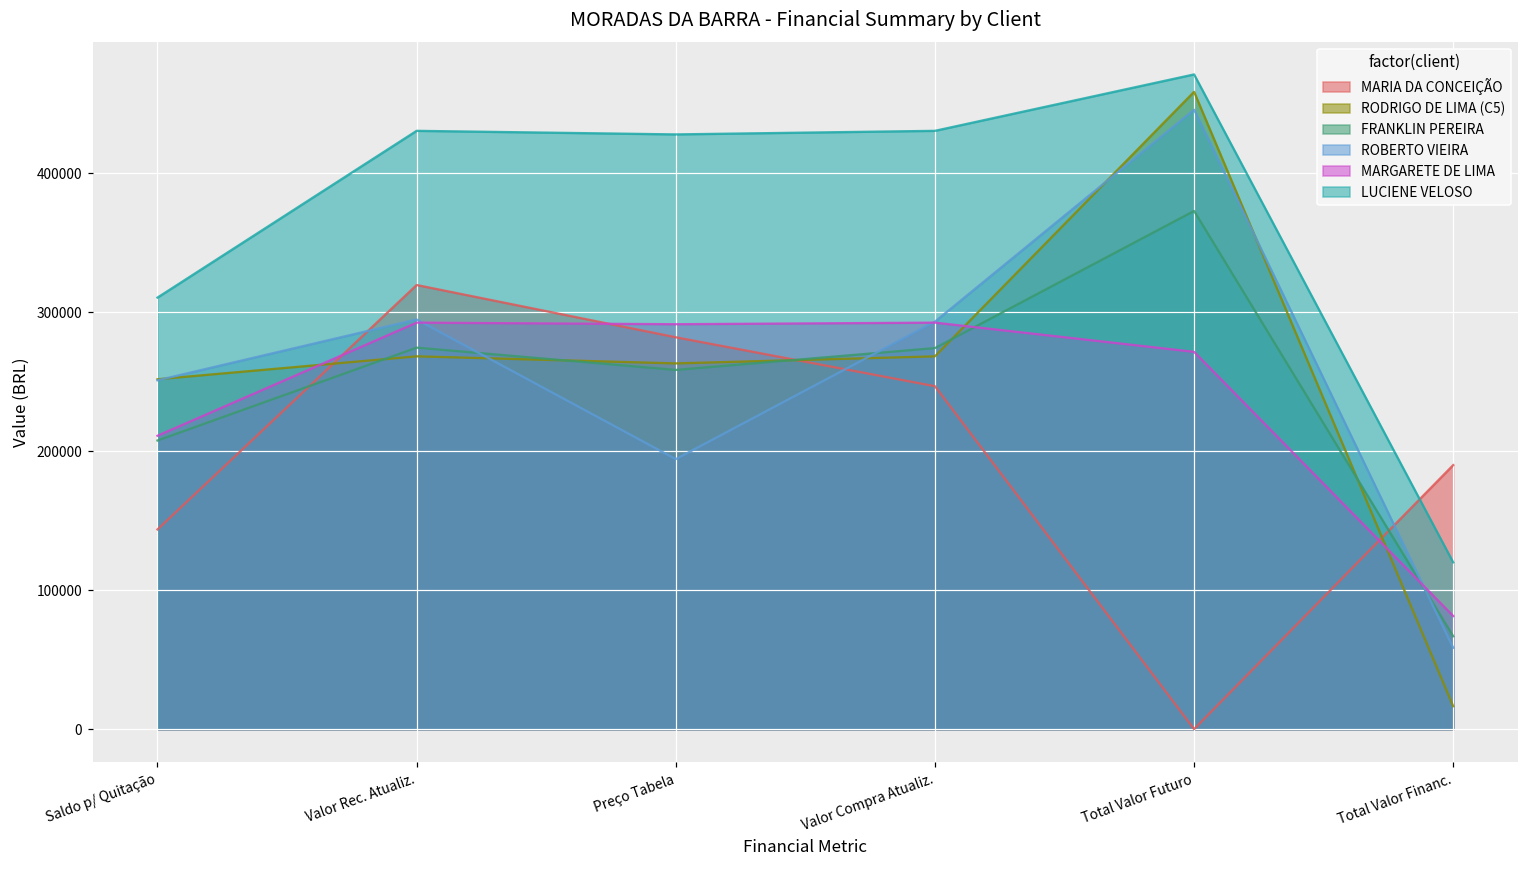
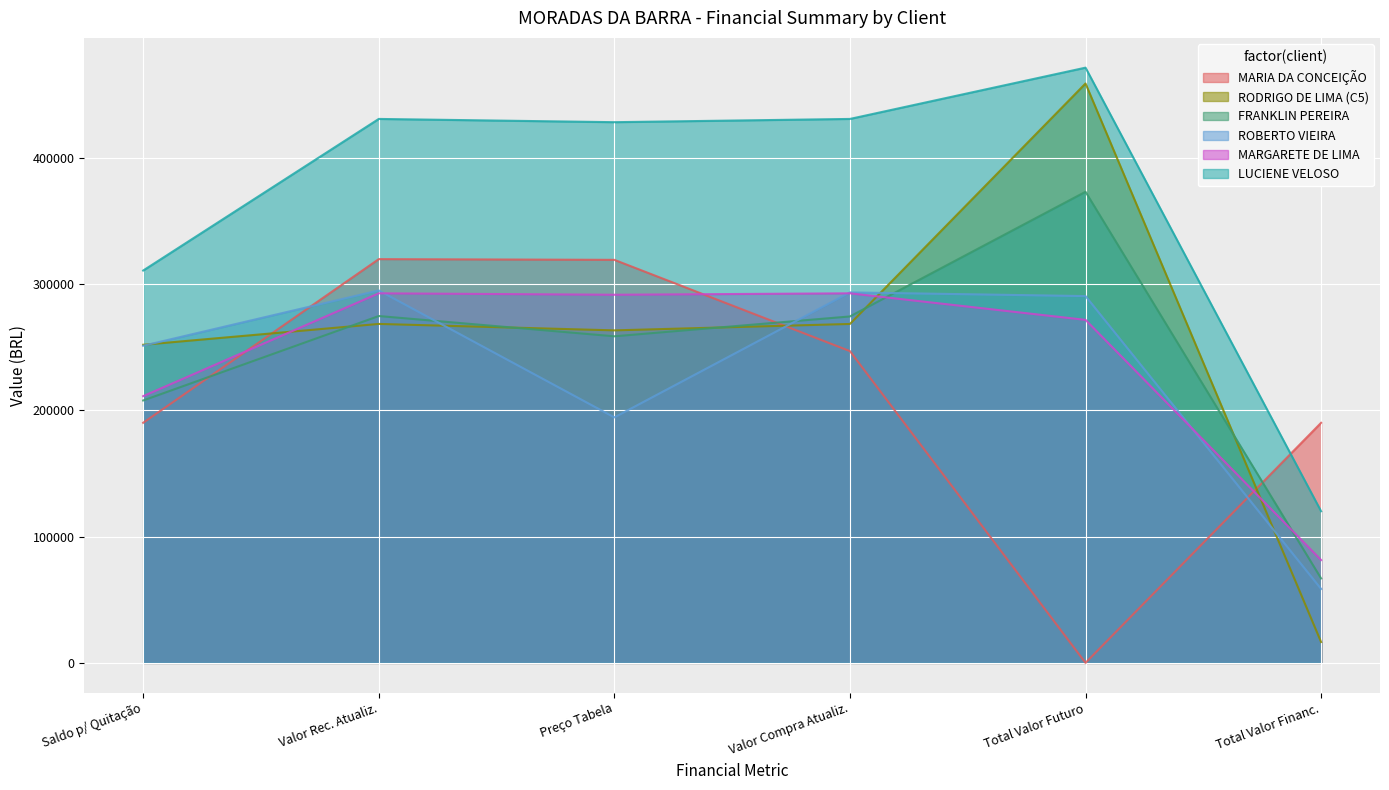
  {
    "MARIA DA CONCEIÇÃO": {
-     "Saldo p/ Quitação": 144000,
+     "Saldo p/ Quitação": 190000,
      "Valor Rec. Atualiz.": 320000,
-     "Preço Tabela": 282000,
+     "Preço Tabela": 319000,
      "Valor Compra Atualiz.": 247000,
      "Total Valor Futuro": 0,
      "Total Valor Financ.": 190000
    },
    "RODRIGO DE LIMA (C5)": {
      "Valor Rec. Atualiz.": 268000,
      "Preço Tabela": 263000,
      "Valor Compra Atualiz.": 268000,
      "Total Valor Futuro": 459000,
      "Total Valor Financ.": 16000
    },
    "ROBERTO VIEIRA": {
      "Valor Rec. Atualiz.": 295000,
      "Preço Tabela": 194000,
-     "Total Valor Futuro": 446000,
+     "Total Valor Futuro": 290000,
      "Total Valor Financ.": 59000
    },
    "MARGARETE DE LIMA": {
      "Saldo p/ Quitação": 211000,
      "Valor Rec. Atualiz.": 293000,
      "Preço Tabela": 291000,
      "Total Valor Futuro": 272000,
      "Total Valor Financ.": 81000
    }
  }
